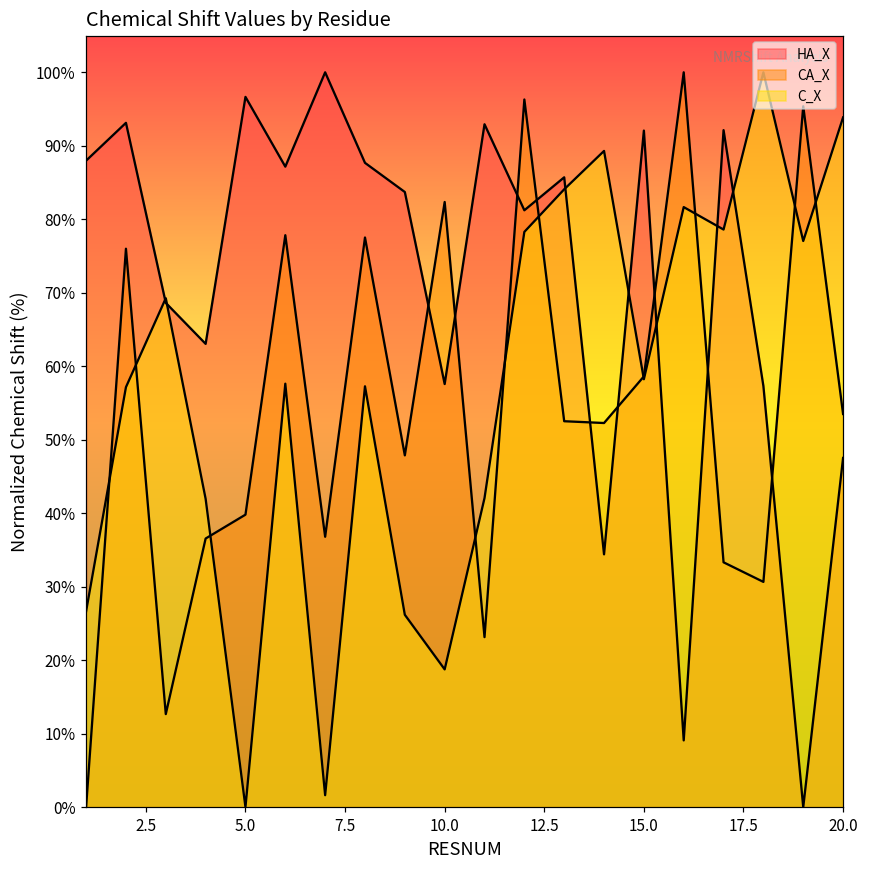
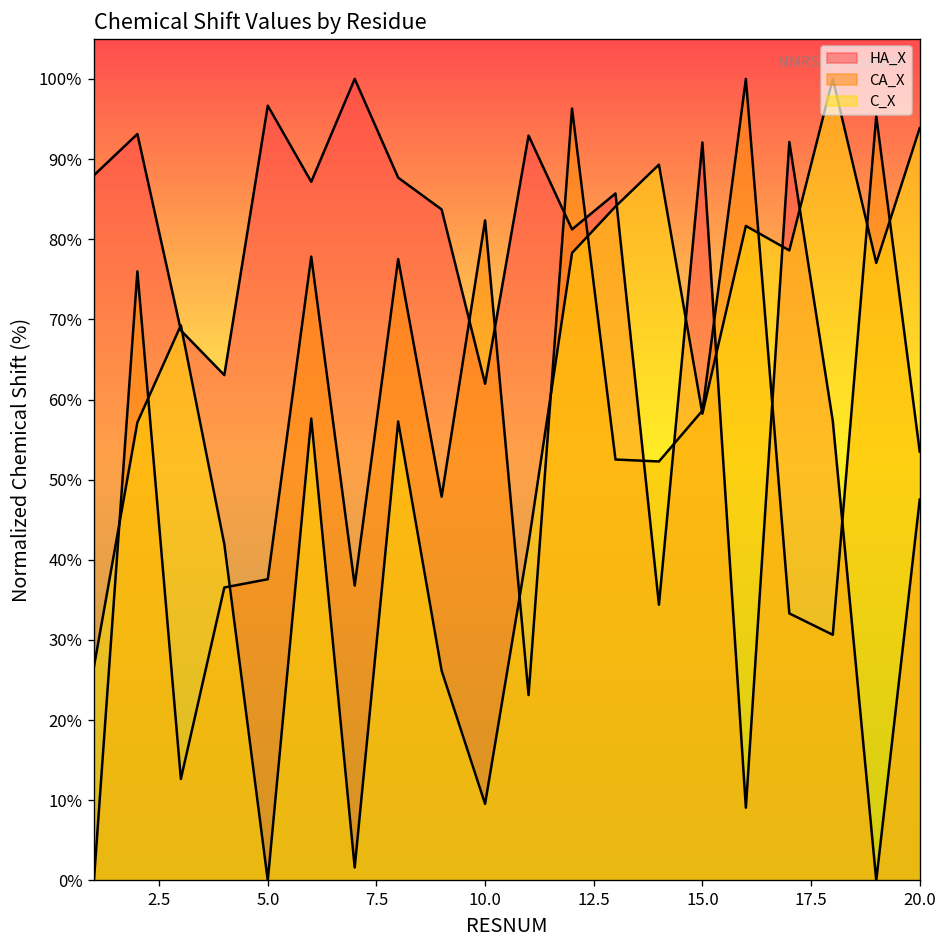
  {
    "HA_X": {
      "5.0": "97%",
-     "10.0": "58%",
+     "10.0": "62%",
      "15.0": "92%",
      "20.0": "48%"
    },
    "CA_X": {
-     "5.0": "40%",
+     "5.0": "38%",
      "10.0": "82%",
      "15.0": "59%",
      "20.0": "53%"
    },
    "C_X": {
      "5.0": "0%",
-     "10.0": "19%",
+     "10.0": "10%",
      "15.0": "58%",
      "20.0": "94%"
    }
  }
